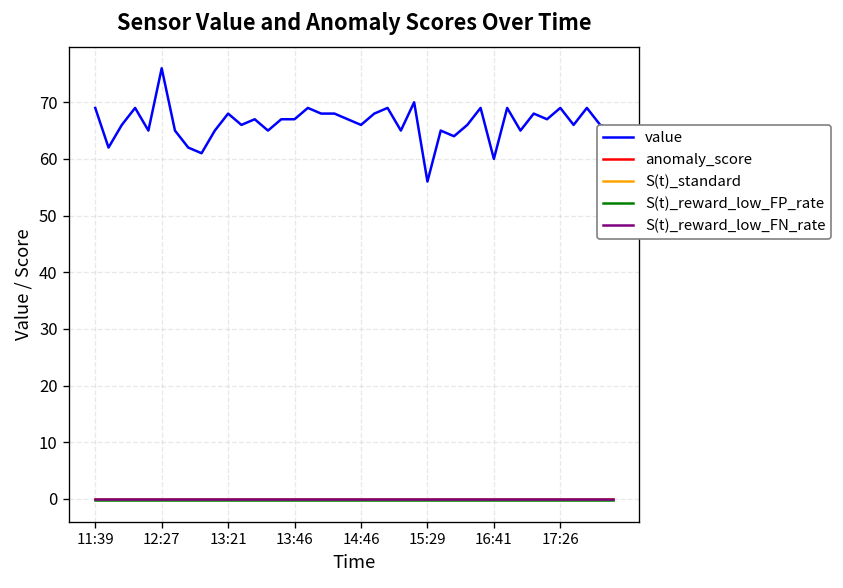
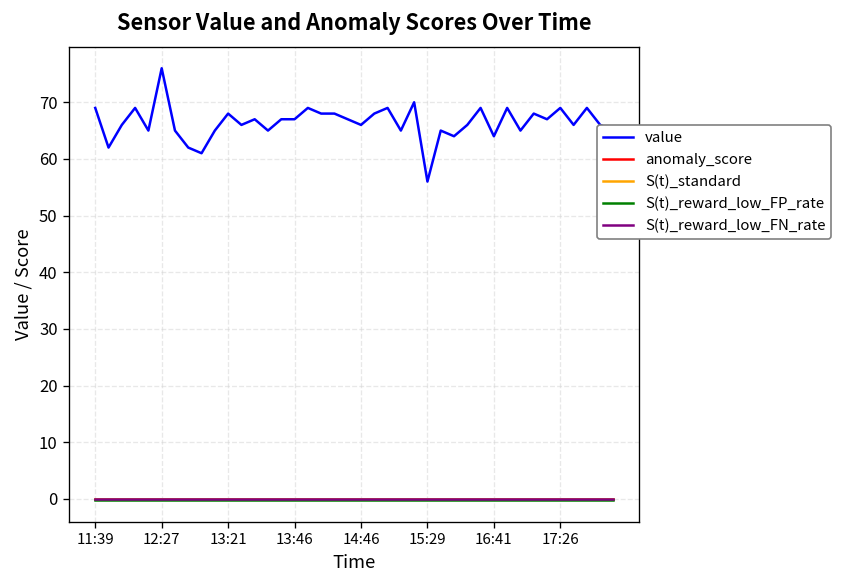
  {
    "value": {
      "11:39": 69,
      "12:27": 76,
      "13:21": 68,
      "13:46": 67,
      "14:46": 66,
      "15:29": 56,
-     "16:41": 60,
+     "16:41": 64,
      "17:26": 69
    }
  }
